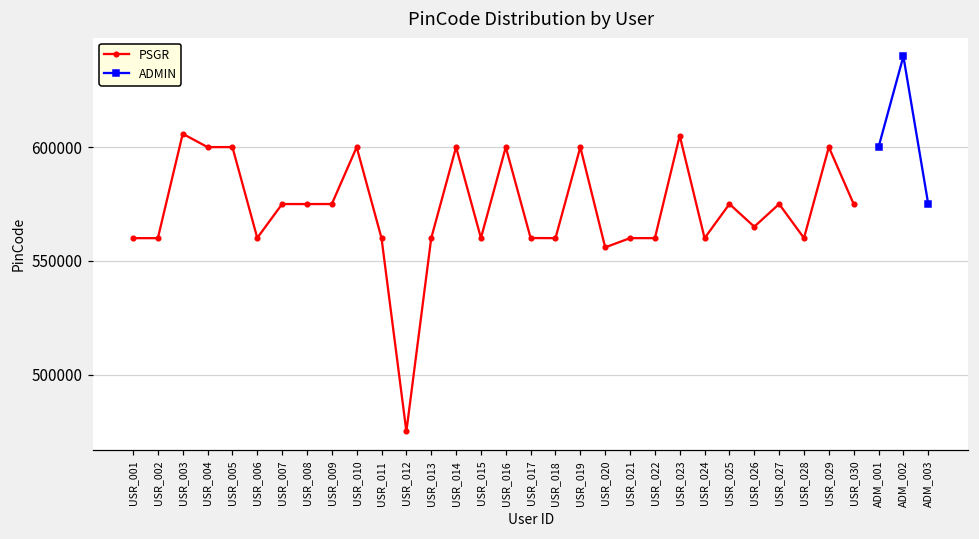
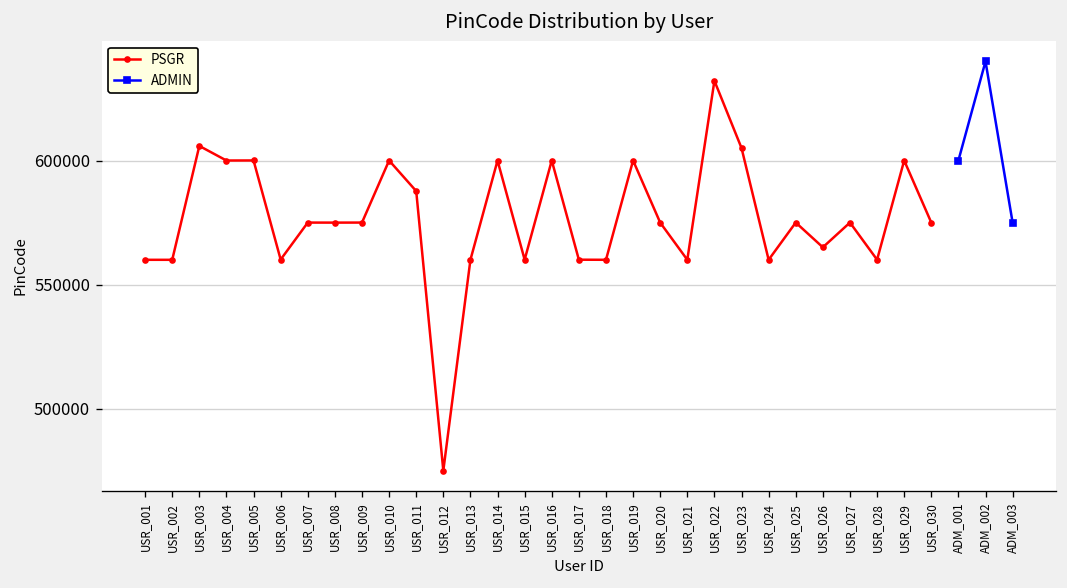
  {
    "PSGR": {
      "USR_001": 560000,
      "USR_002": 560000,
      "USR_003": 606000,
      "USR_004": 600000,
      "USR_005": 600000,
      "USR_006": 560000,
      "USR_007": 575000,
      "USR_008": 575000,
      "USR_009": 575000,
      "USR_010": 600000,
-     "USR_011": 560000,
+     "USR_011": 588000,
      "USR_012": 475000,
      "USR_013": 560000,
      "USR_014": 600000,
      "USR_015": 560000,
      "USR_016": 600000,
      "USR_017": 560000,
      "USR_018": 560000,
      "USR_019": 600000,
-     "USR_020": 556000,
+     "USR_020": 575000,
      "USR_021": 560000,
-     "USR_022": 560000,
+     "USR_022": 632000,
      "USR_023": 605000,
      "USR_024": 560000,
      "USR_025": 575000,
      "USR_026": 565000,
      "USR_027": 575000,
      "USR_028": 560000,
      "USR_029": 600000,
      "USR_030": 575000
    },
    "ADMIN": {
      "ADM_001": 600000,
      "ADM_002": 640000,
      "ADM_003": 575000
    }
  }
